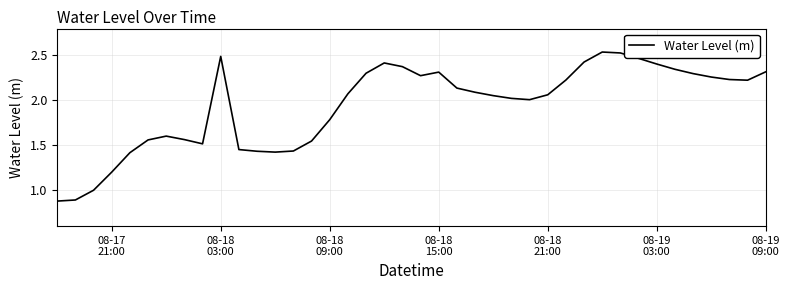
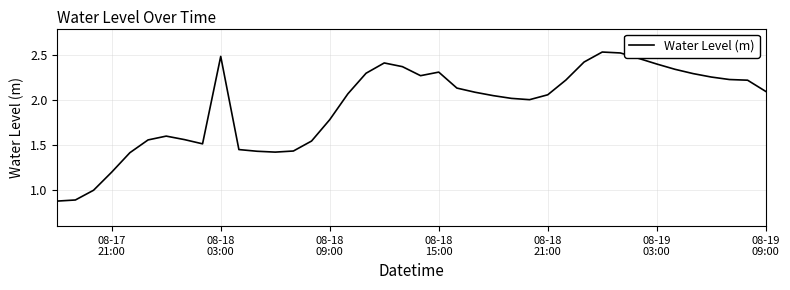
  {
    "08-17 21:00": 1.2,
    "08-18 03:00": 2.5,
    "08-18 09:00": 1.8,
    "08-18 15:00": 2.3,
    "08-18 21:00": 2.1,
    "08-19 03:00": 2.4,
-   "08-19 09:00": 2.3
+   "08-19 09:00": 2.1
  }
